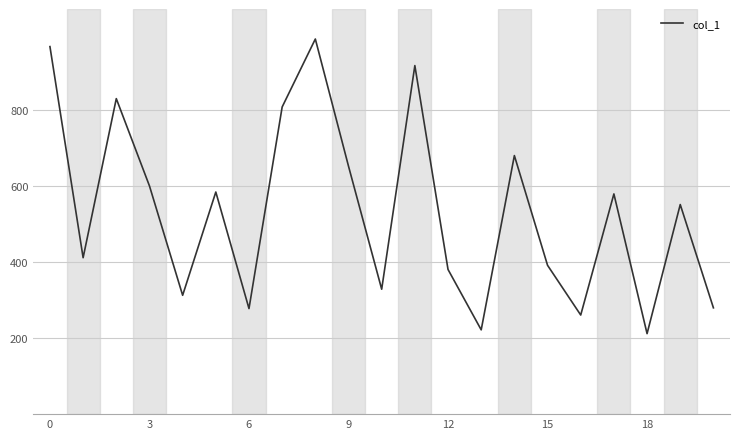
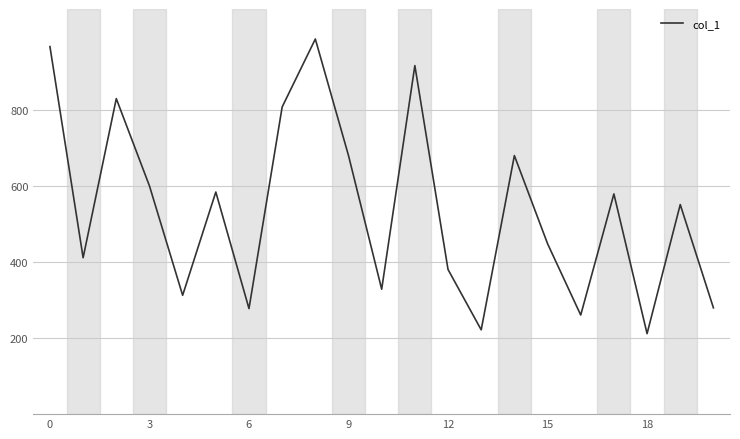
  {
    "0": 970,
    "3": 600,
    "6": 280,
-   "9": 650,
+   "9": 680,
    "12": 380,
-   "15": 390,
+   "15": 450,
    "18": 210
  }
